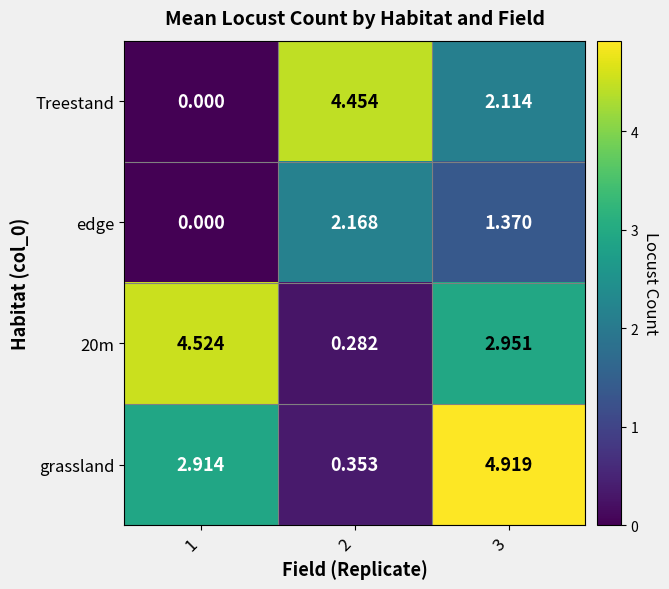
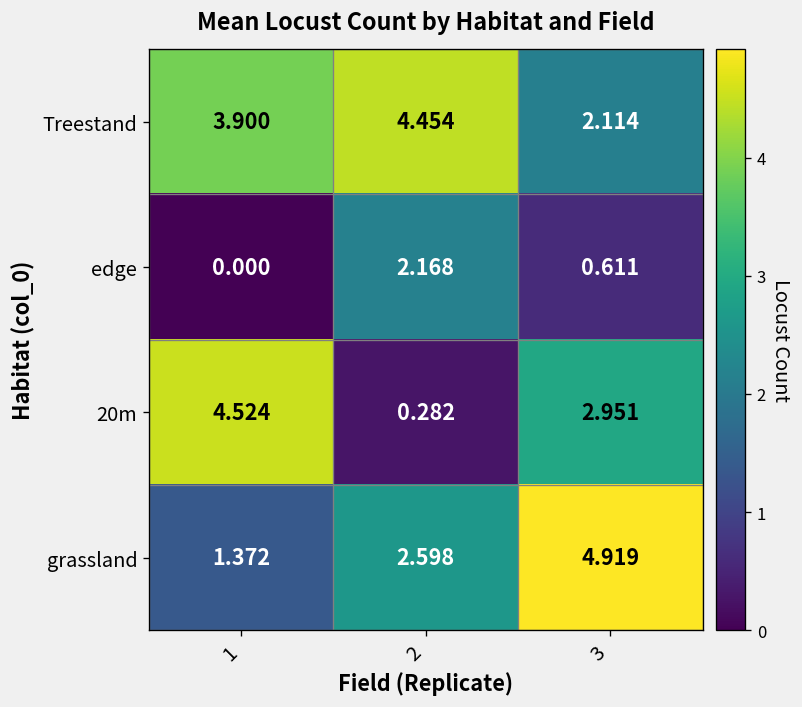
  {
    "Treestand": {
-     "1": 0.000,
+     "1": 3.900,
      "2": 4.454,
      "3": 2.114
    },
    "edge": {
      "1": 0.000,
      "2": 2.168,
-     "3": 1.370
+     "3": 0.611
    },
    "20m": {
      "1": 4.524,
      "2": 0.282,
      "3": 2.951
    },
    "grassland": {
-     "1": 2.914,
-     "2": 0.353,
+     "1": 1.372,
+     "2": 2.598,
      "3": 4.919
    }
  }
